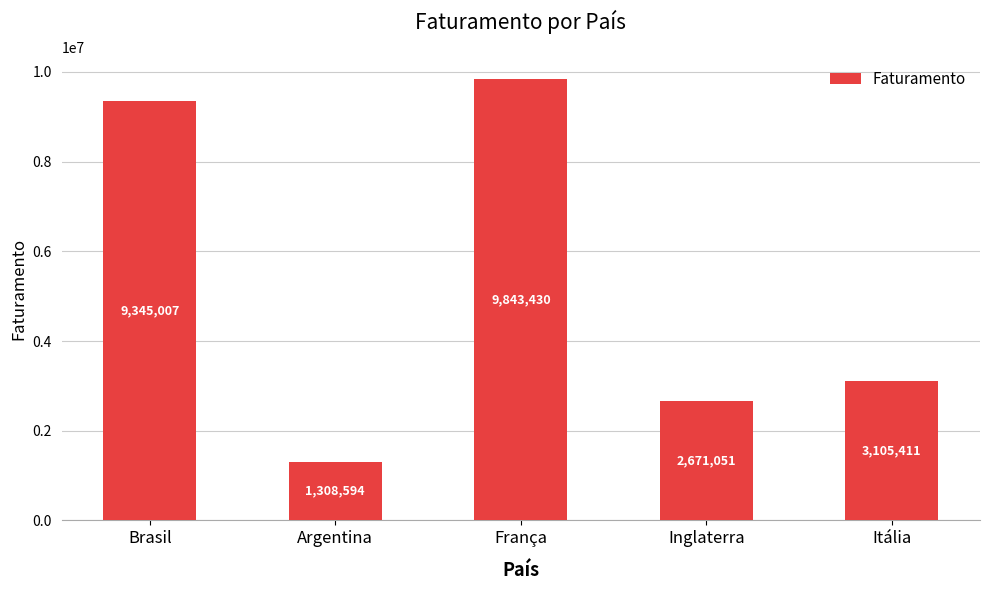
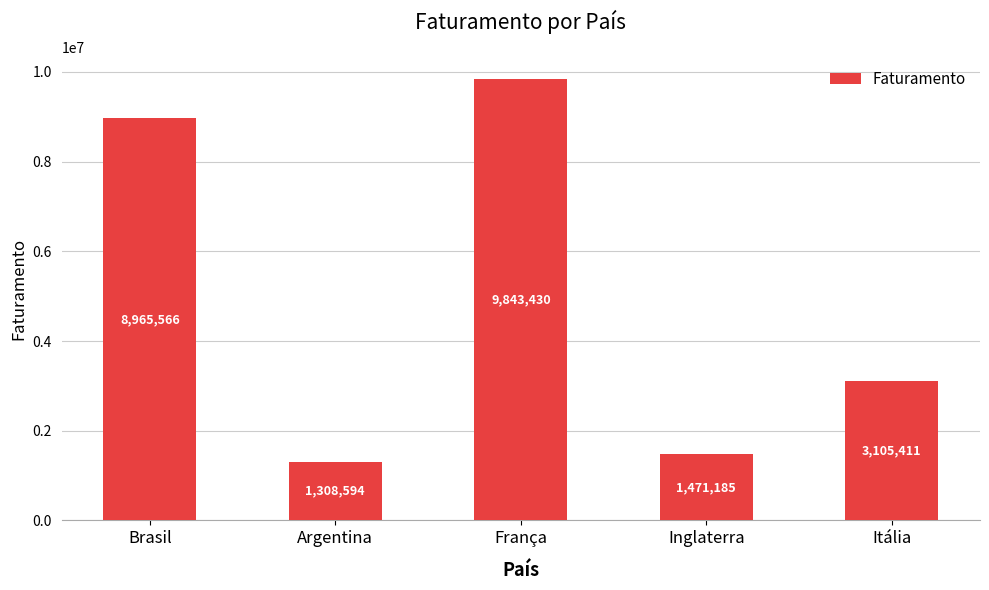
  {
-   "Brasil": "9,345,007",
+   "Brasil": "8,965,566",
    "Argentina": "1,308,594",
    "França": "9,843,430",
-   "Inglaterra": "2,671,051",
+   "Inglaterra": "1,471,185",
    "Itália": "3,105,411"
  }
